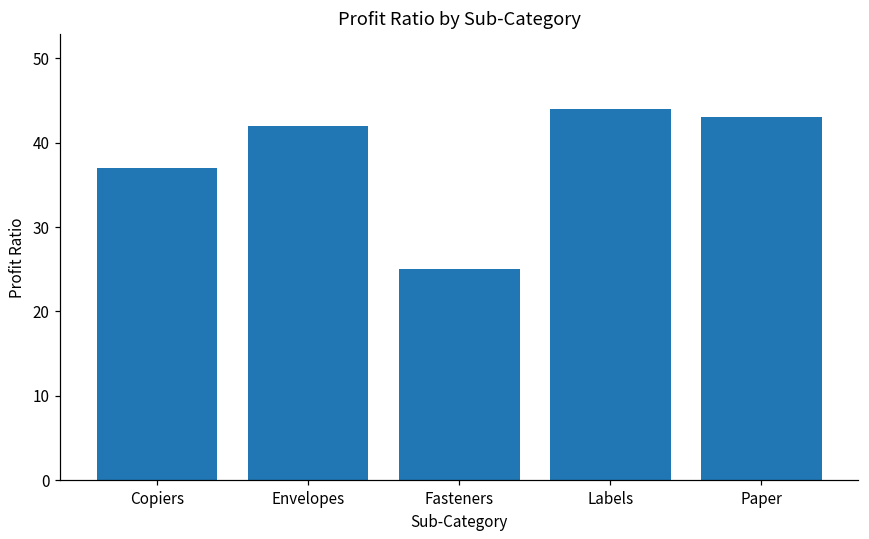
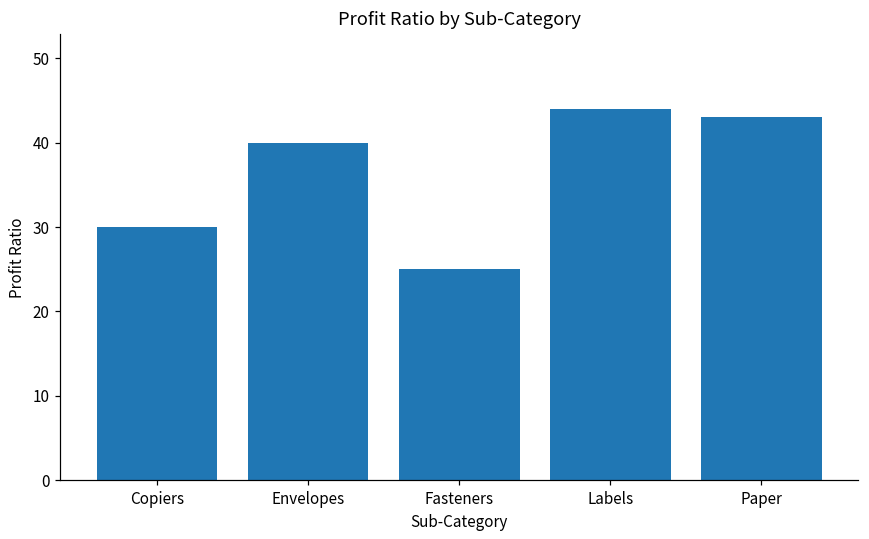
  {
-   "Copiers": 37,
-   "Envelopes": 42,
+   "Copiers": 30,
+   "Envelopes": 40,
    "Fasteners": 25,
    "Labels": 44,
    "Paper": 43
  }
